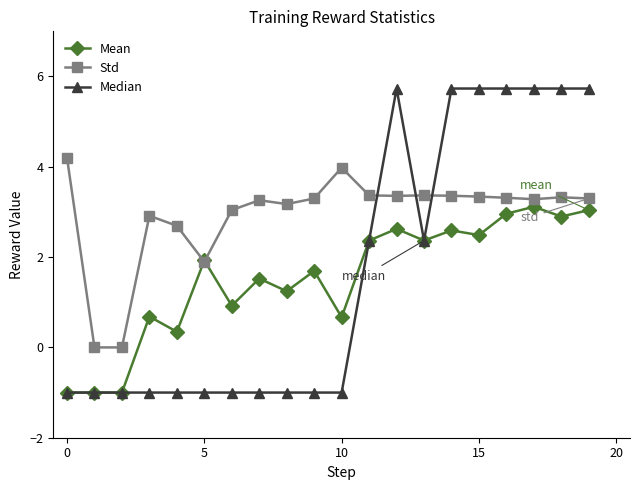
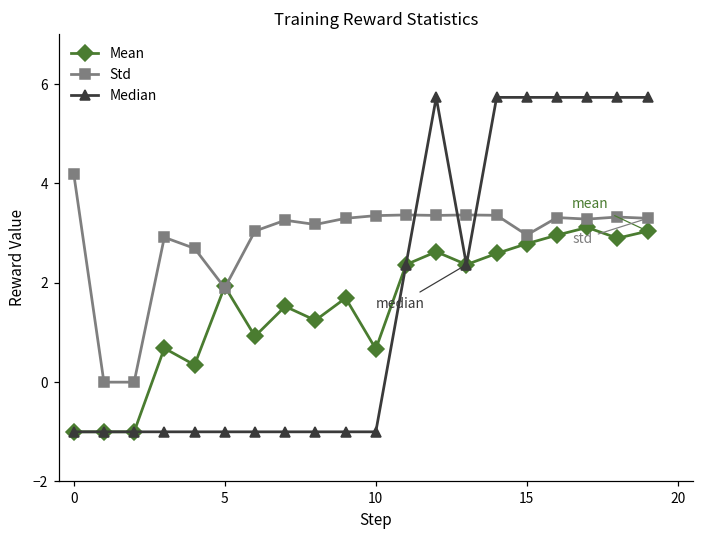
  {
    "Mean": {
      "10": 0.7,
-     "15": 2.5
+     "15": 2.8
    },
    "Std": {
      "0": 4.2,
-     "10": 4.0,
-     "15": 3.3
+     "10": 3.4,
+     "15": 3.0
    },
    "Median": {
      "5": -1.0,
      "10": -1.0,
      "15": 5.7
    }
  }
